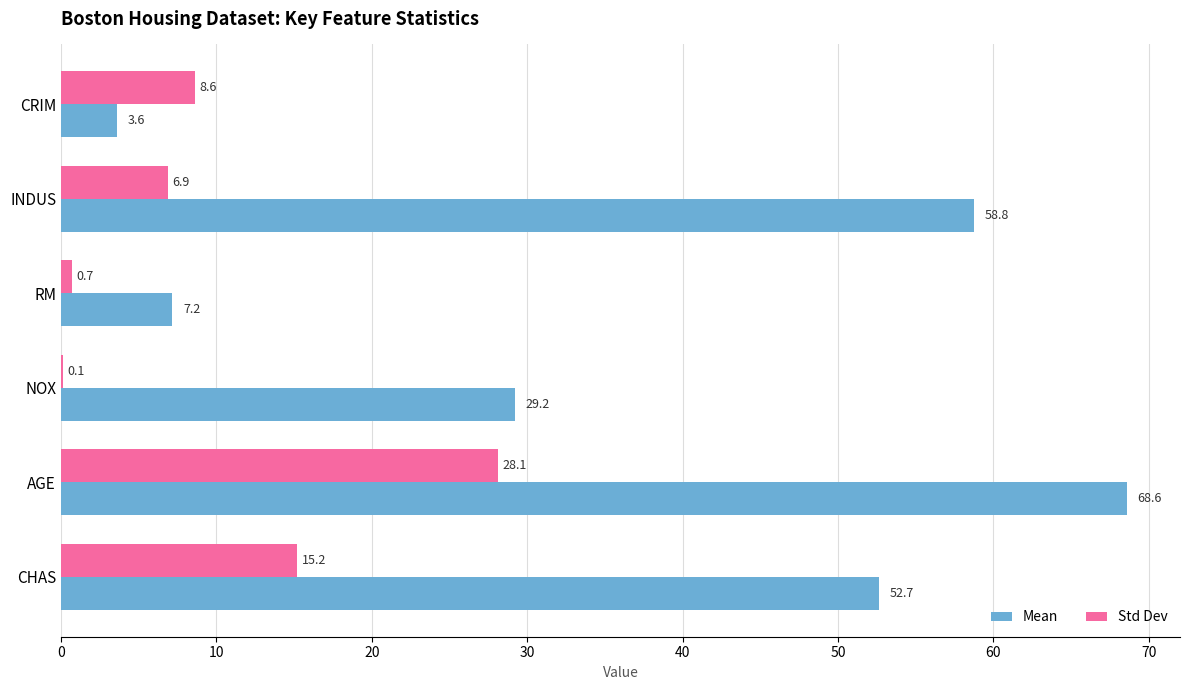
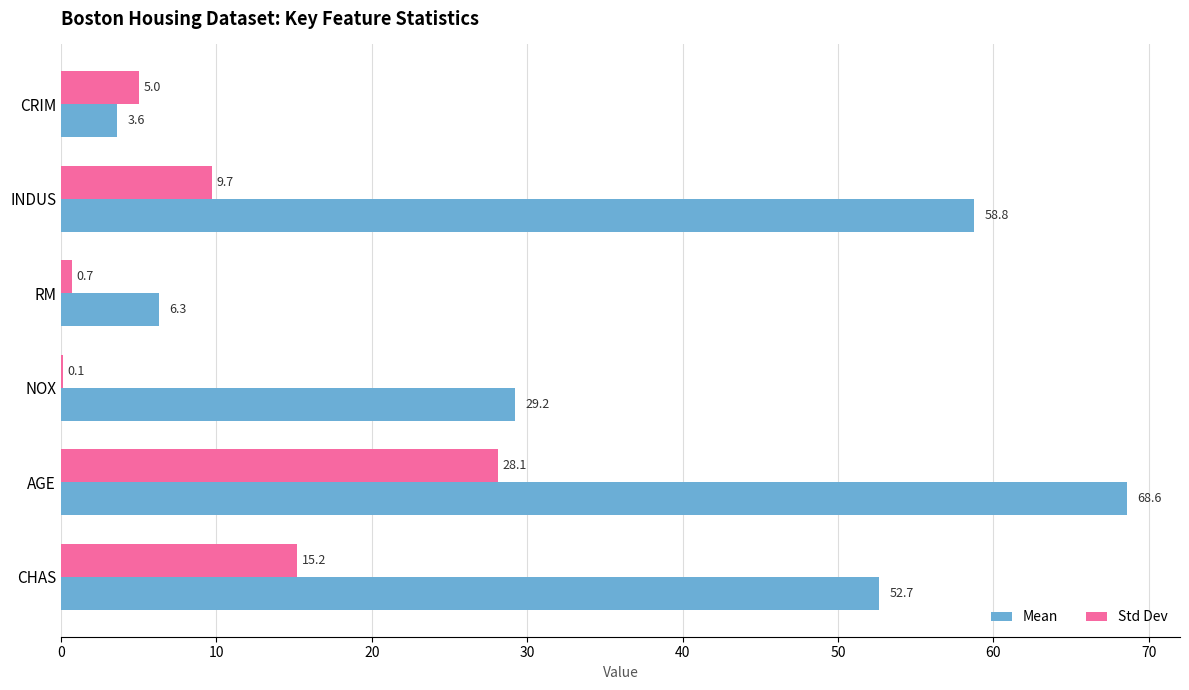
  {
    "Mean": {
      "CRIM": 3.6,
      "INDUS": 58.8,
-     "RM": 7.2,
+     "RM": 6.3,
      "NOX": 29.2,
      "AGE": 68.6,
      "CHAS": 52.7
    },
    "Std Dev": {
-     "CRIM": 8.6,
-     "INDUS": 6.9,
+     "CRIM": 5.0,
+     "INDUS": 9.7,
      "RM": 0.7,
      "NOX": 0.1,
      "AGE": 28.1,
      "CHAS": 15.2
    }
  }
